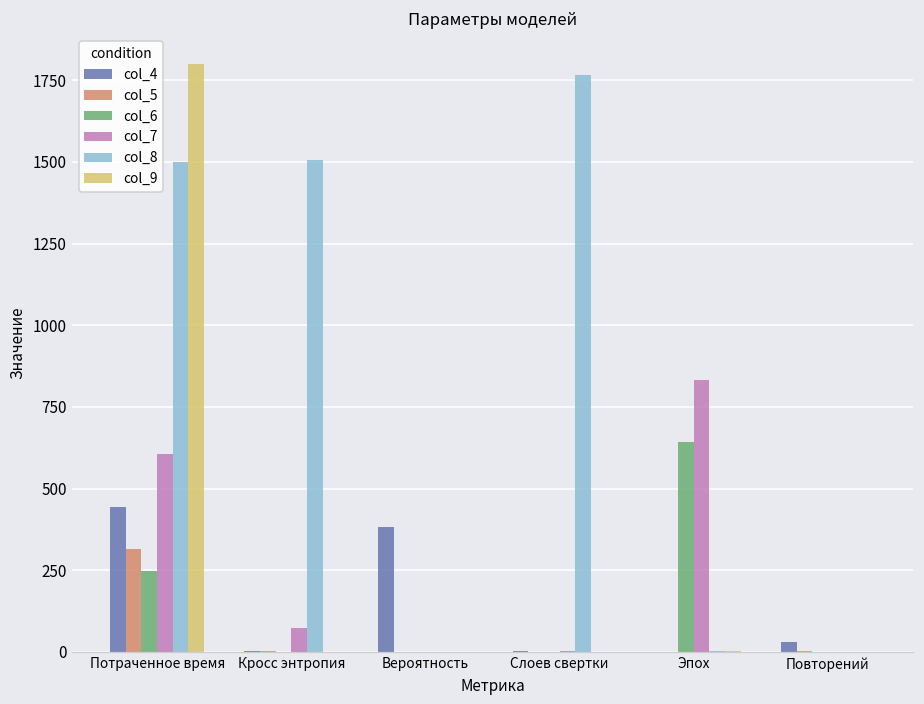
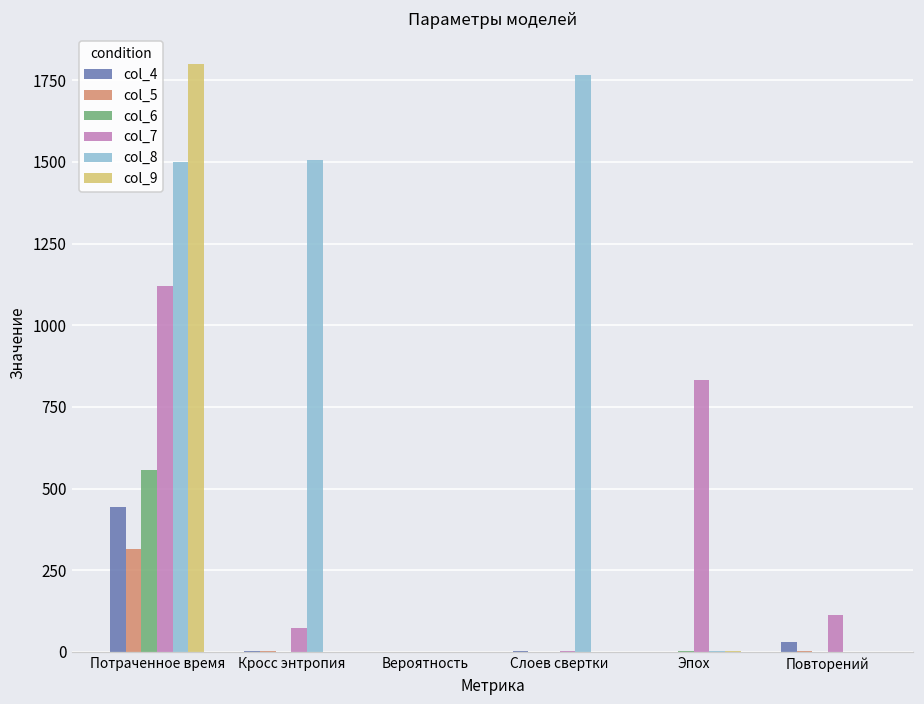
  {
    "col_4": {
      "Потраченное время": 440,
-     "Вероятность": 380,
+     "Вероятность": 0,
      "Повторений": 30
    },
    "col_6": {
-     "Потраченное время": 250,
-     "Эпох": 640
+     "Потраченное время": 560,
+     "Эпох": 0
    },
    "col_7": {
-     "Потраченное время": 600,
+     "Потраченное время": 1120,
      "Кросс энтропия": 70,
      "Эпох": 830,
-     "Повторений": 0
+     "Повторений": 110
    },
    "col_8": {
      "Потраченное время": 1500,
      "Кросс энтропия": 1510,
      "Слоев свертки": 1770
    }
  }
